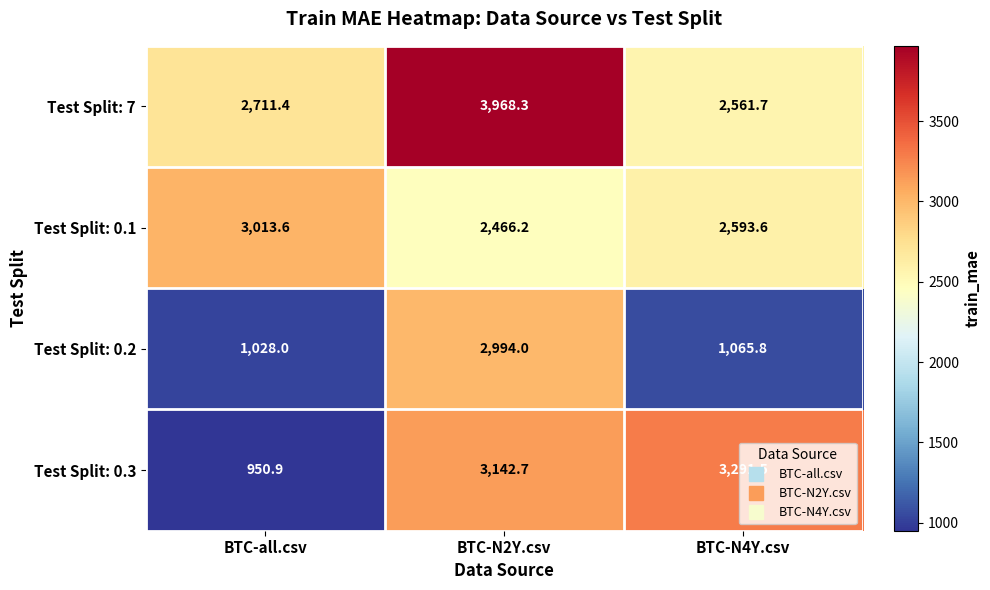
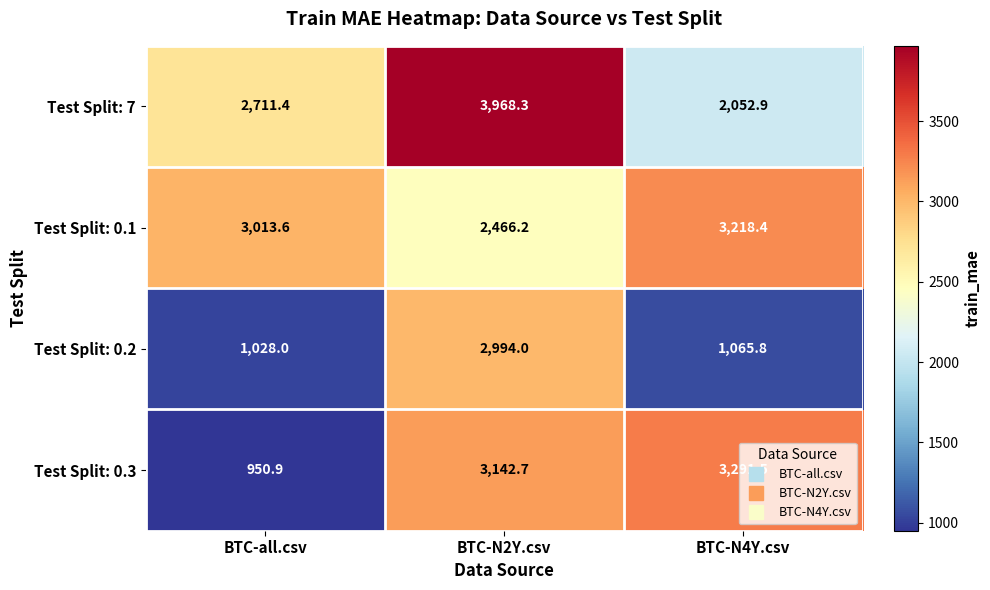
  {
    "Test Split: 7": {
      "BTC-all.csv": "2,711.4",
      "BTC-N2Y.csv": "3,968.3",
-     "BTC-N4Y.csv": "2,561.7"
+     "BTC-N4Y.csv": "2,052.9"
    },
    "Test Split: 0.1": {
      "BTC-all.csv": "3,013.6",
      "BTC-N2Y.csv": "2,466.2",
-     "BTC-N4Y.csv": "2,593.6"
+     "BTC-N4Y.csv": "3,218.4"
    },
    "Test Split: 0.2": {
      "BTC-all.csv": "1,028.0",
      "BTC-N2Y.csv": "2,994.0",
      "BTC-N4Y.csv": "1,065.8"
    },
    "Test Split: 0.3": {
      "BTC-all.csv": "950.9",
      "BTC-N2Y.csv": "3,142.7"
    }
  }
